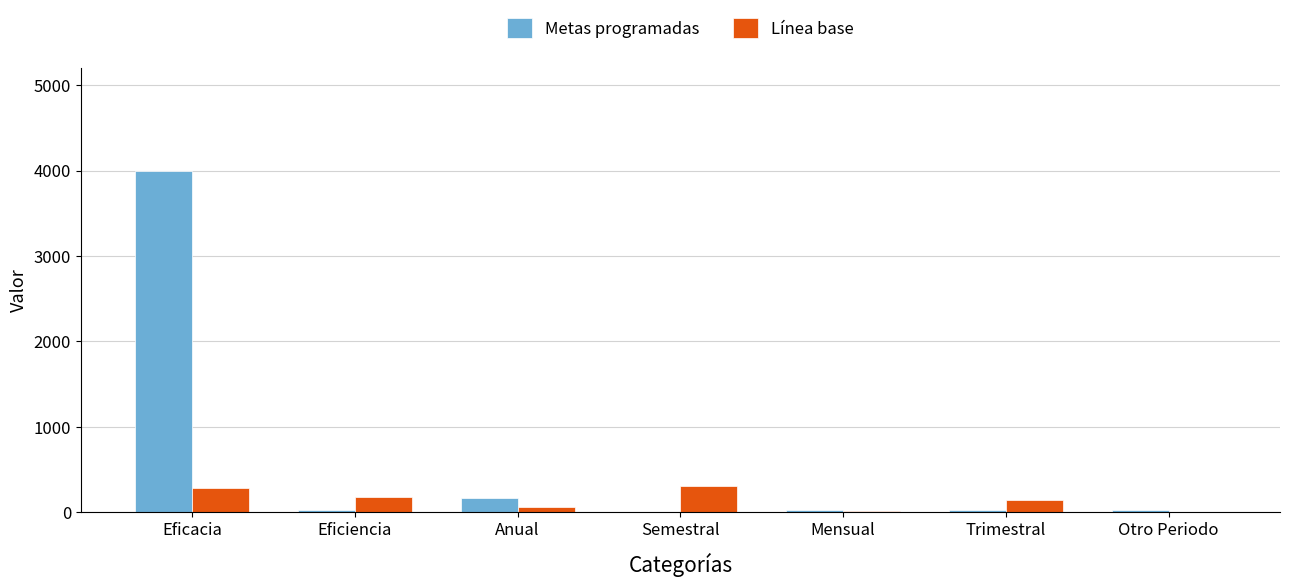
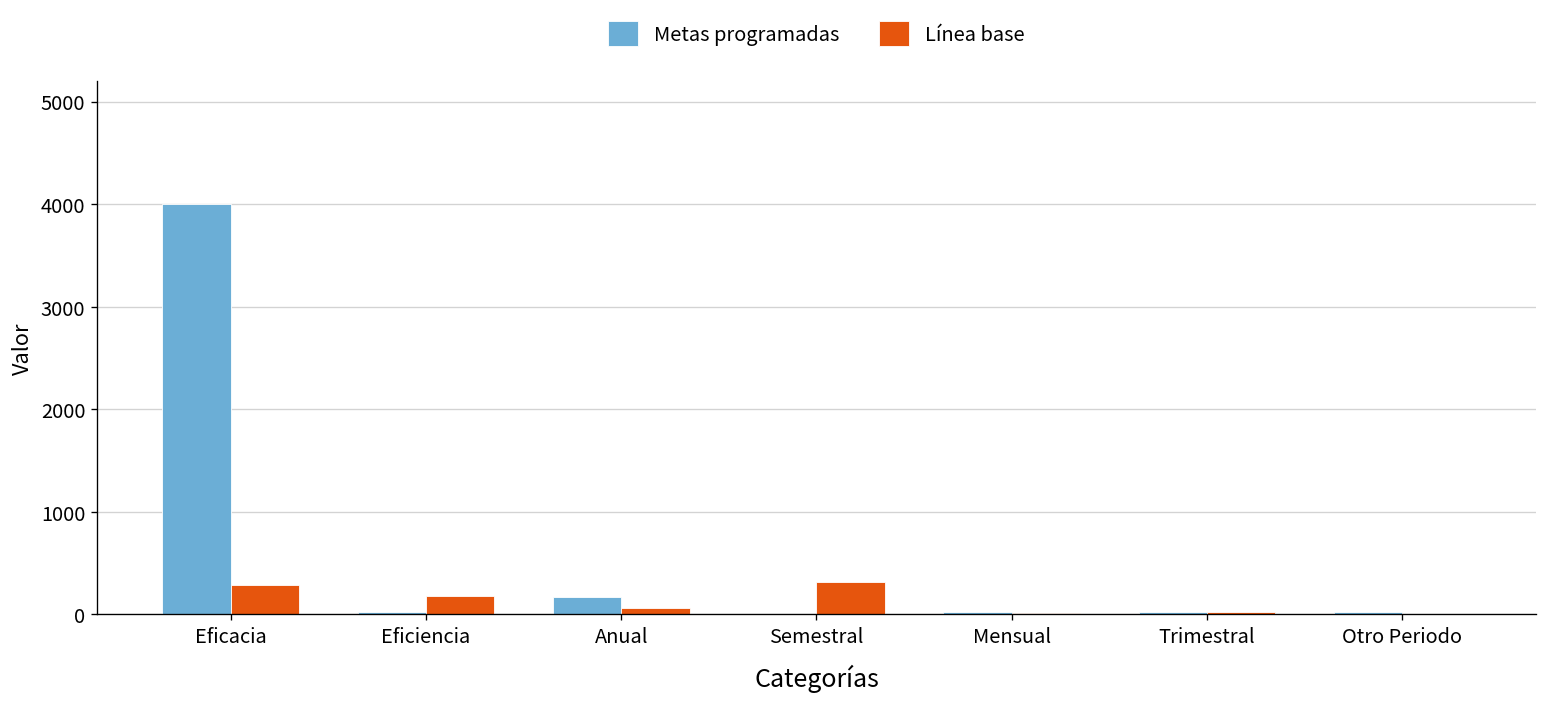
  {
    "Metas programadas": {
      "Eficacia": 4000,
      "Anual": 200
    },
    "Línea base": {
      "Eficacia": 300,
      "Eficiencia": 200,
      "Anual": 100,
      "Semestral": 300,
-     "Trimestral": 100
+     "Trimestral": 0
    }
  }
